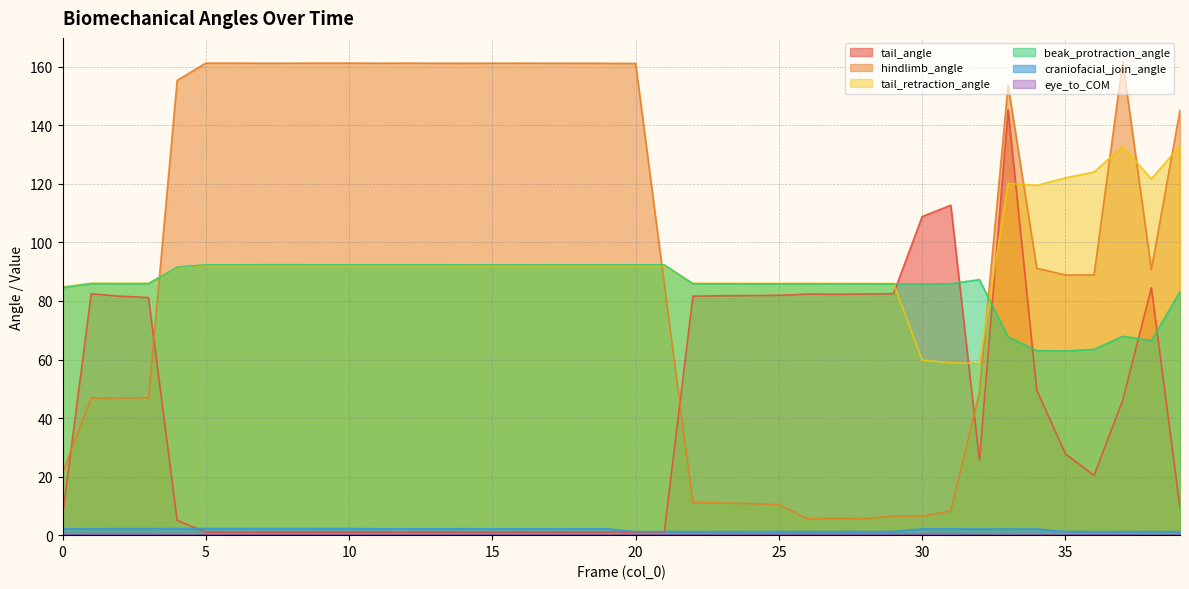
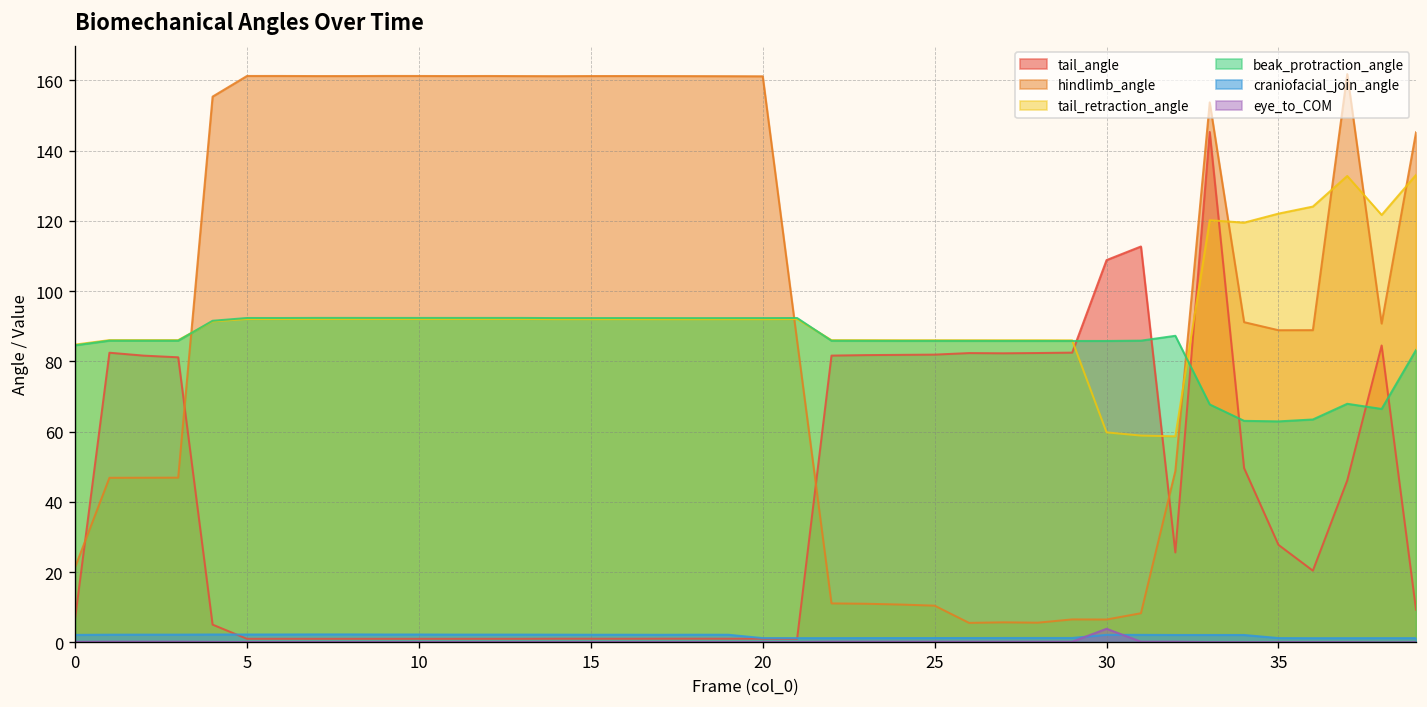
  {
    "beak_protraction_angle": {
      "30": 86,
      "35": 63
    },
    "craniofacial_join_angle": {
      "0": 2,
      "5": 2,
      "10": 2,
      "15": 2,
      "25": 1,
      "30": 2,
      "35": 1
    },
    "eye_to_COM": {
      "0": 0,
      "5": 0,
      "10": 0,
      "15": 0,
      "20": 0,
      "25": 0,
-     "30": 0,
+     "30": 4,
      "35": 0
    }
  }
